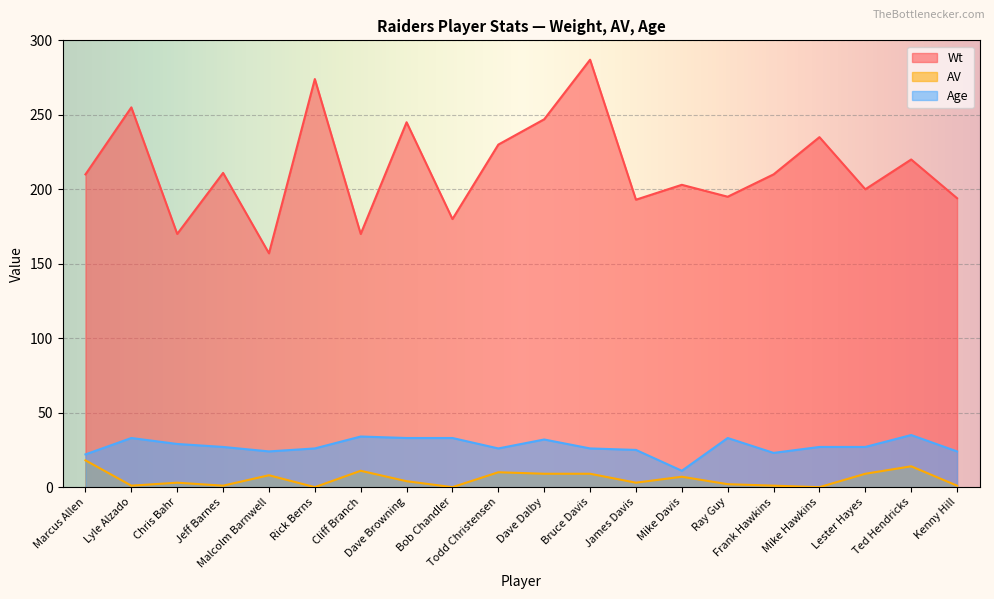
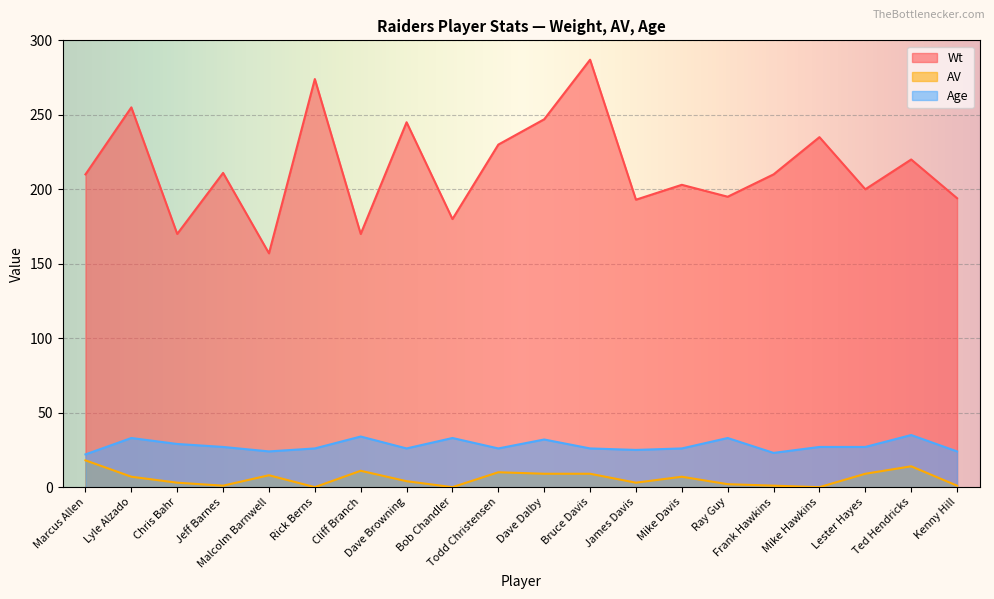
  {
    "Wt": {
      "Marcus Allen": 210,
      "Lyle Alzado": 255,
      "Chris Bahr": 170,
      "Jeff Barnes": 211,
      "Malcolm Barnwell": 157,
      "Rick Berns": 274,
      "Cliff Branch": 170,
      "Dave Browning": 245,
      "Bob Chandler": 180,
      "Todd Christensen": 230,
      "Dave Dalby": 247,
      "Bruce Davis": 287,
      "James Davis": 193,
      "Mike Davis": 203,
      "Ray Guy": 195,
      "Frank Hawkins": 210,
      "Mike Hawkins": 235,
      "Lester Hayes": 200,
      "Ted Hendricks": 220,
      "Kenny Hill": 194
    },
    "AV": {
      "Marcus Allen": 18,
-     "Lyle Alzado": 1,
+     "Lyle Alzado": 7,
      "Chris Bahr": 3,
      "Jeff Barnes": 1,
      "Malcolm Barnwell": 8,
      "Rick Berns": 0,
      "Cliff Branch": 11,
      "Dave Browning": 4,
      "Bob Chandler": 0,
      "Todd Christensen": 10,
      "Dave Dalby": 9,
      "Bruce Davis": 9,
      "James Davis": 3,
      "Mike Davis": 7,
      "Ray Guy": 2,
      "Frank Hawkins": 1,
      "Mike Hawkins": 0,
      "Lester Hayes": 9,
      "Ted Hendricks": 14,
      "Kenny Hill": 1
    },
    "Age": {
      "Marcus Allen": 22,
      "Lyle Alzado": 33,
      "Chris Bahr": 29,
      "Jeff Barnes": 27,
      "Malcolm Barnwell": 24,
      "Rick Berns": 26,
      "Cliff Branch": 34,
-     "Dave Browning": 33,
+     "Dave Browning": 26,
      "Bob Chandler": 33,
      "Todd Christensen": 26,
      "Dave Dalby": 32,
      "Bruce Davis": 26,
      "James Davis": 25,
-     "Mike Davis": 11,
+     "Mike Davis": 26,
      "Ray Guy": 33,
      "Frank Hawkins": 23,
      "Mike Hawkins": 27,
      "Lester Hayes": 27,
      "Ted Hendricks": 35,
      "Kenny Hill": 24
    }
  }
